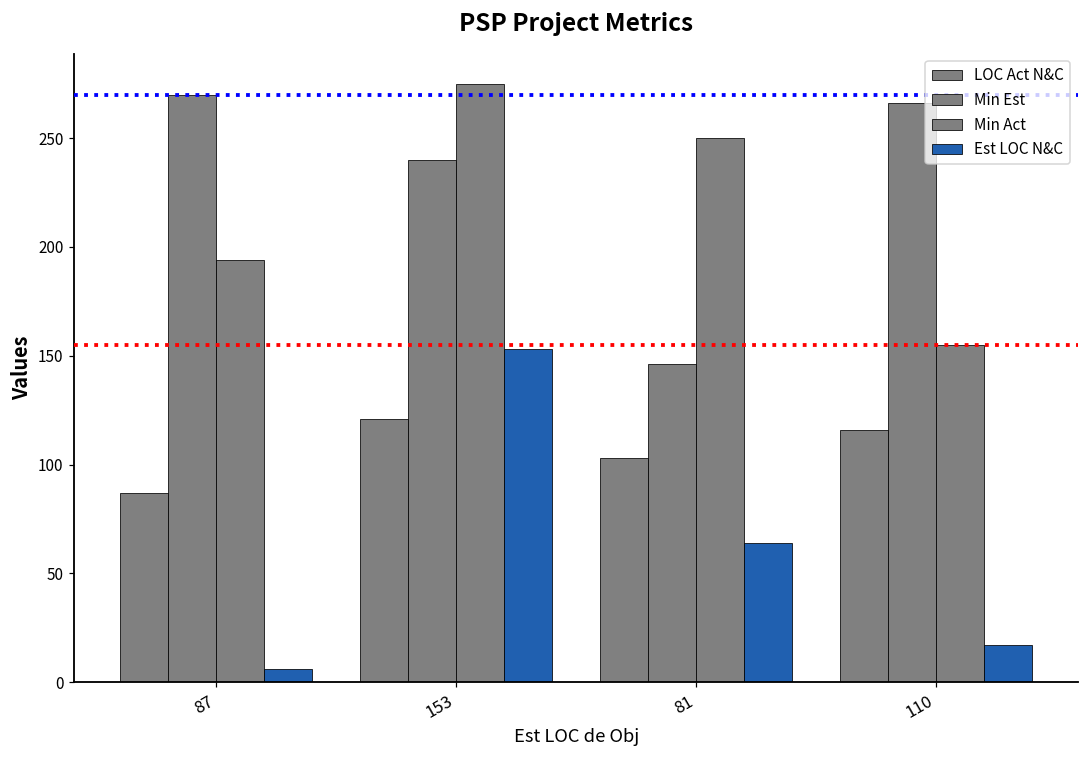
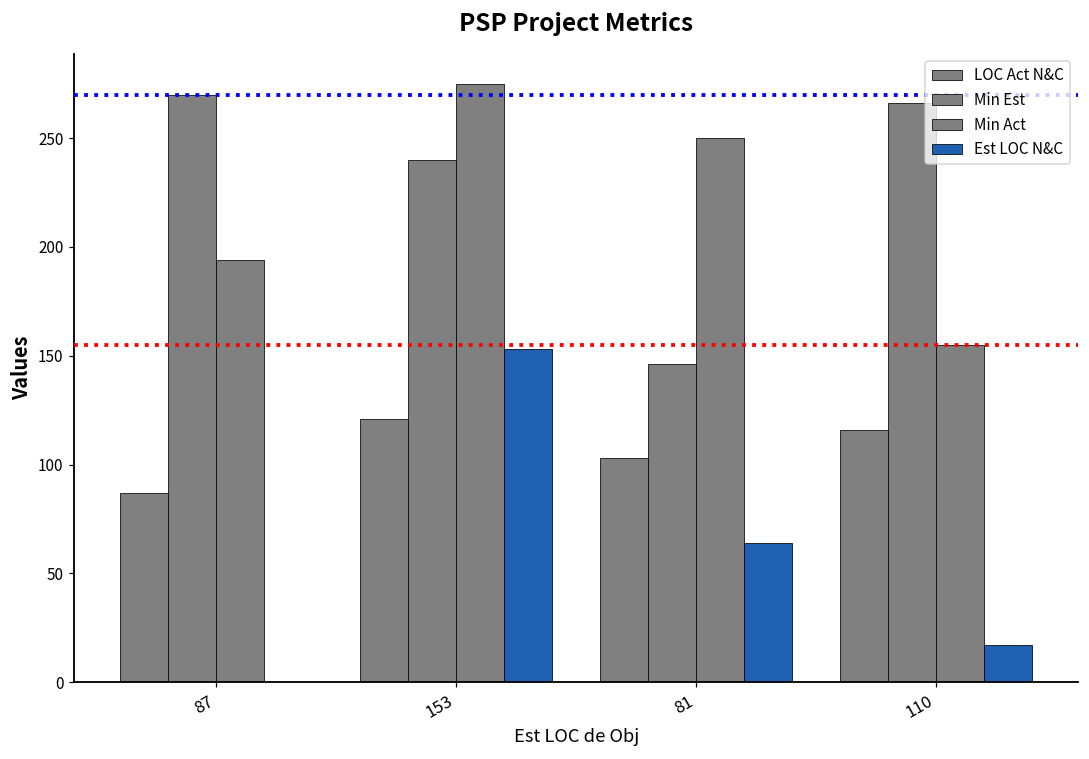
  {
    "Est LOC N&C": {
-     "87": 6,
+     "87": 0,
      "153": 153,
      "81": 64,
      "110": 17
    }
  }
